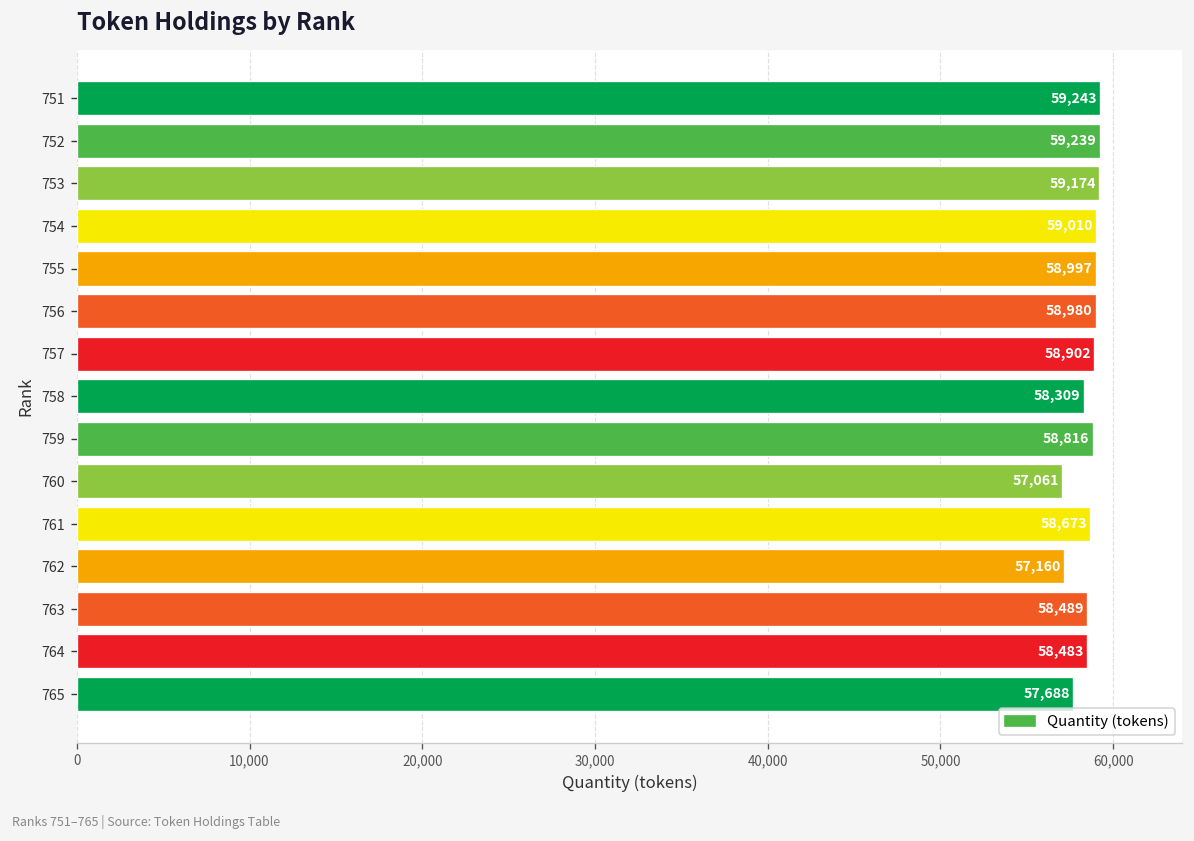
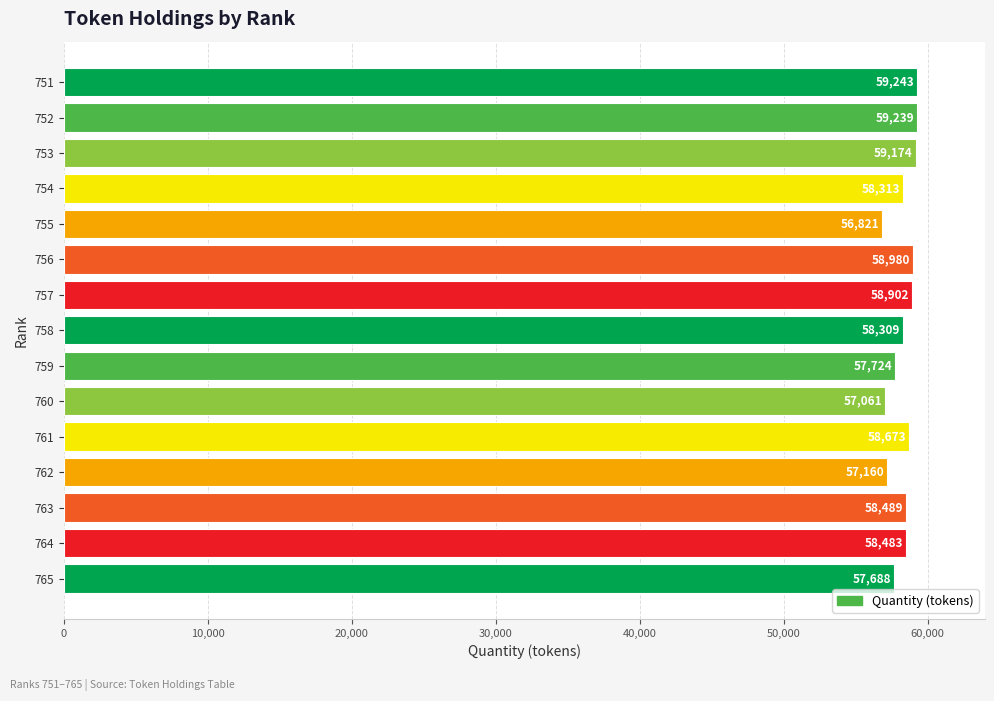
  {
    "751": "59,243",
    "752": "59,239",
    "753": "59,174",
-   "754": "59,010",
-   "755": "58,997",
+   "754": "58,313",
+   "755": "56,821",
    "756": "58,980",
    "757": "58,902",
    "758": "58,309",
-   "759": "58,816",
+   "759": "57,724",
    "760": "57,061",
    "761": "58,673",
    "762": "57,160",
    "763": "58,489",
    "764": "58,483",
    "765": "57,688"
  }
